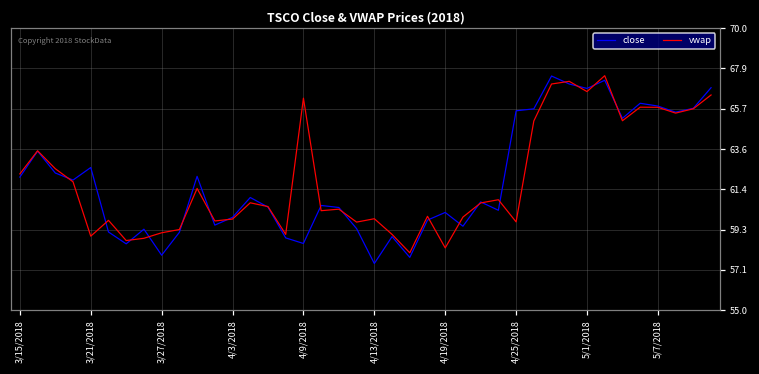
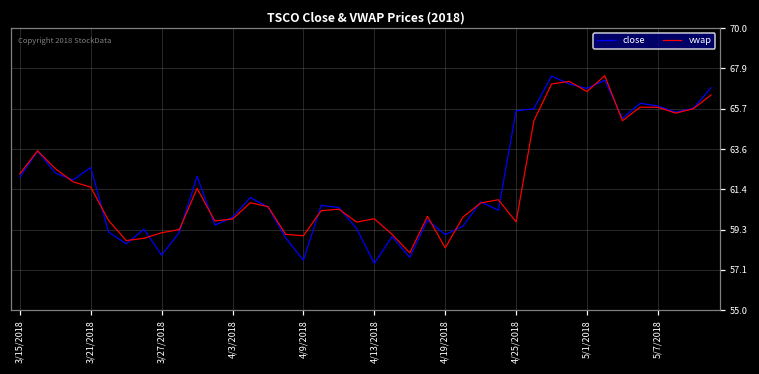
  {
    "close": {
      "3/15/2018": 62.1,
      "3/21/2018": 62.6,
      "3/27/2018": 57.9,
-     "4/9/2018": 58.6,
+     "4/9/2018": 57.7,
      "4/13/2018": 57.5,
-     "4/19/2018": 60.2,
+     "4/19/2018": 59.0,
      "4/25/2018": 65.6,
      "5/1/2018": 66.8
    },
    "vwap": {
      "3/15/2018": 62.3,
-     "3/21/2018": 58.9,
+     "3/21/2018": 61.5,
      "3/27/2018": 59.1,
-     "4/9/2018": 66.3,
+     "4/9/2018": 59.0,
      "4/13/2018": 59.9,
      "4/19/2018": 58.3,
      "4/25/2018": 59.7,
      "5/1/2018": 66.6
    }
  }
